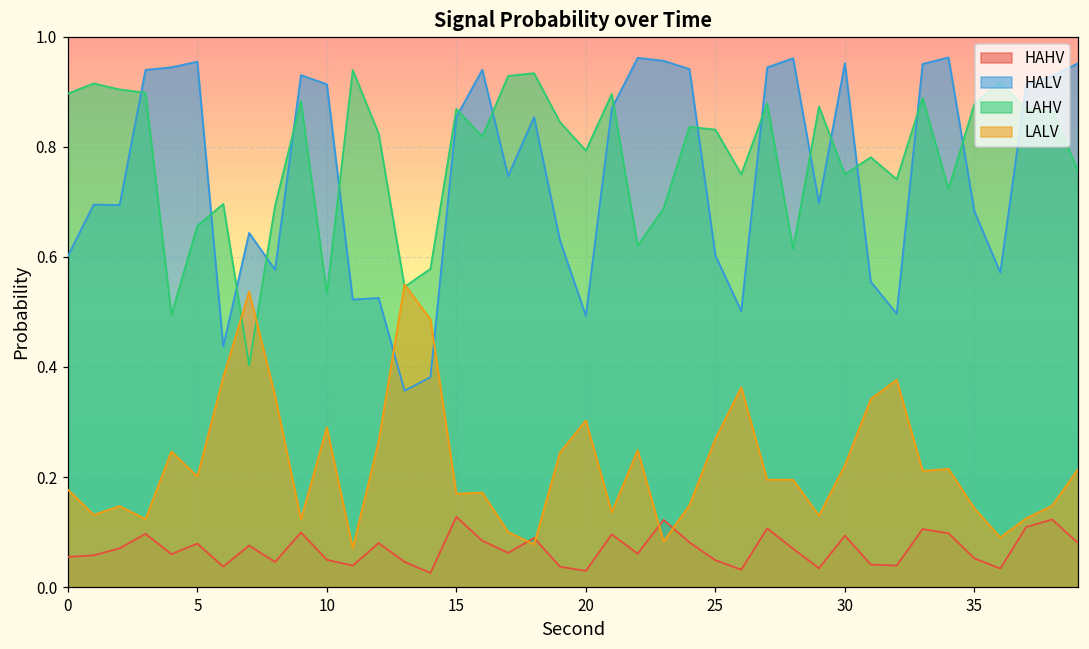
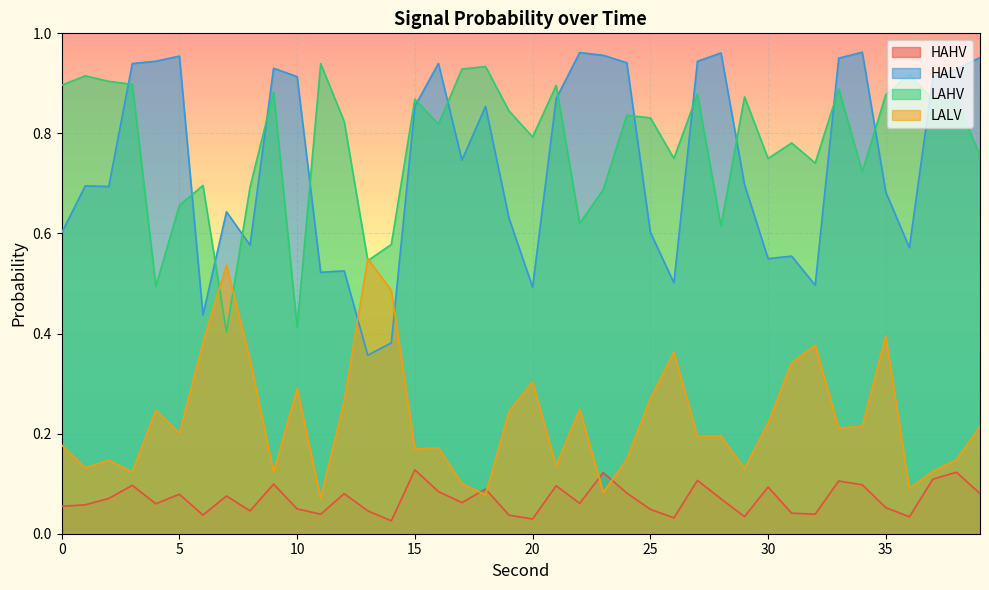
  {
    "HAHV": {
      "0": 0.05,
      "5": 0.08,
      "10": 0.05,
      "15": 0.13,
      "20": 0.03,
      "25": 0.05,
      "30": 0.09,
      "35": 0.05
    },
    "HALV": {
      "0": 0.60,
      "5": 0.95,
      "10": 0.91,
      "15": 0.85,
      "20": 0.49,
      "25": 0.60,
-     "30": 0.95,
+     "30": 0.55,
      "35": 0.68
    },
    "LAHV": {
      "0": 0.90,
      "5": 0.66,
-     "10": 0.53,
+     "10": 0.41,
      "15": 0.87,
      "20": 0.79,
      "25": 0.83,
      "30": 0.75,
      "35": 0.88
    },
    "LALV": {
      "0": 0.18,
      "5": 0.20,
      "10": 0.29,
      "15": 0.17,
      "20": 0.30,
      "25": 0.27,
      "30": 0.22,
-     "35": 0.14
+     "35": 0.39
    }
  }
